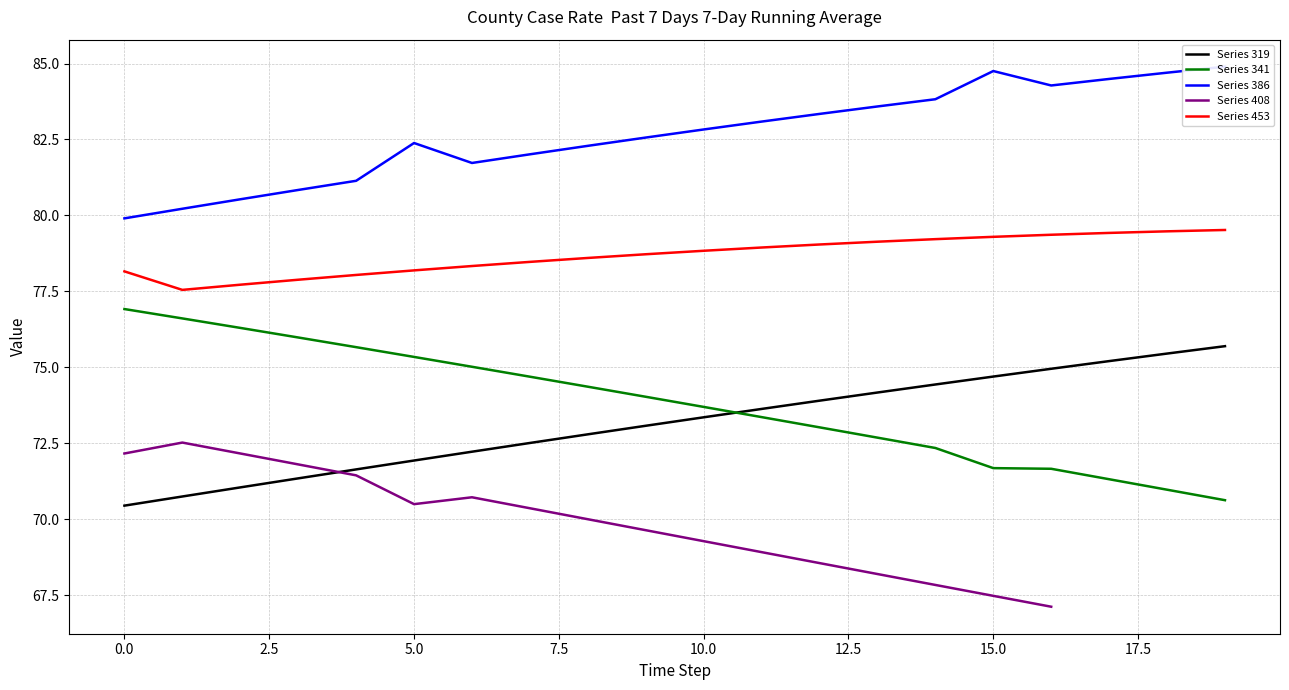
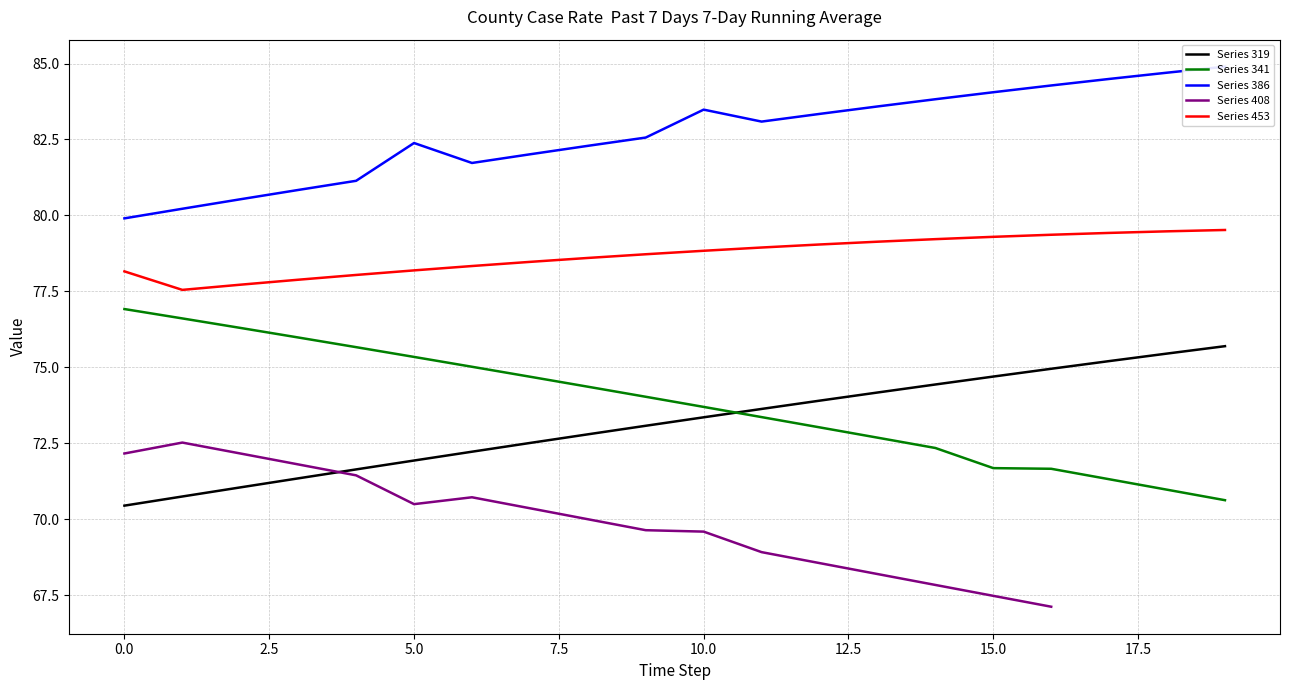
  {
    "Series 319": {
      "0.0": 70.5,
      "5.0": 71.9,
      "10.0": 73.4,
      "15.0": 74.7
    },
    "Series 341": {
      "0.0": 76.9,
      "5.0": 75.3,
      "10.0": 73.7,
      "15.0": 71.7
    },
    "Series 386": {
      "0.0": 79.9,
      "5.0": 82.4,
-     "10.0": 82.8,
-     "15.0": 84.8
+     "10.0": 83.5,
+     "15.0": 84.1
    },
    "Series 408": {
      "0.0": 72.2,
      "5.0": 70.5,
-     "10.0": 69.3,
+     "10.0": 69.6,
      "15.0": 67.5
    },
    "Series 453": {
      "0.0": 78.2,
      "5.0": 78.2,
      "10.0": 78.8,
      "15.0": 79.3
    }
  }
